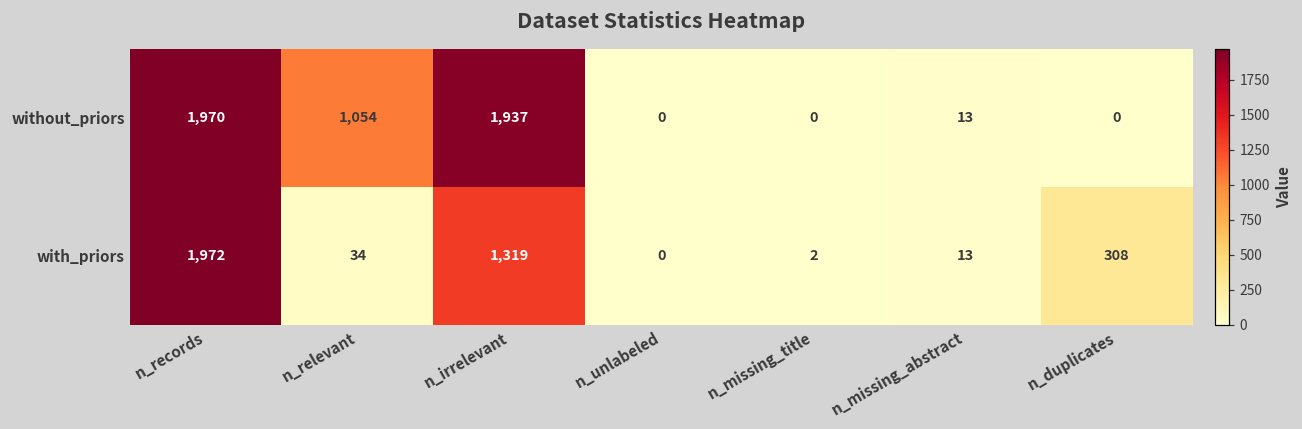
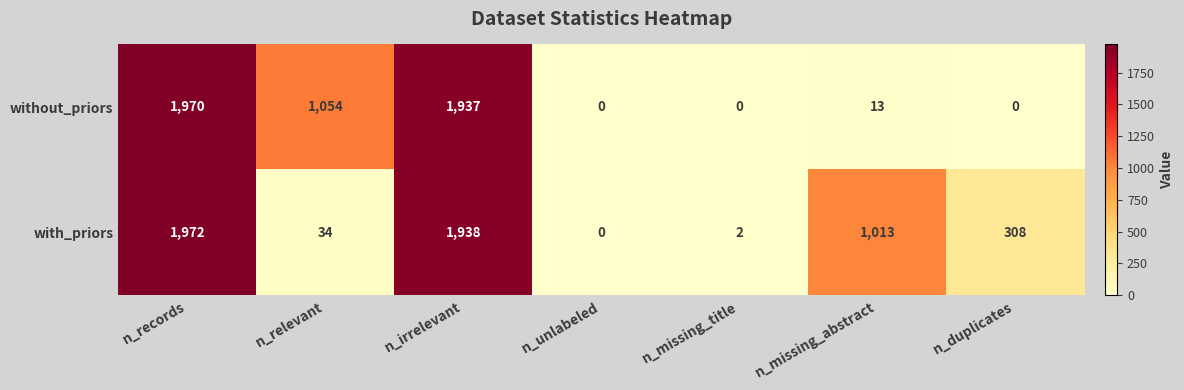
  {
    "without_priors": {
      "n_records": "1,970",
      "n_relevant": "1,054",
      "n_irrelevant": "1,937",
      "n_unlabeled": "0",
      "n_missing_title": "0",
      "n_missing_abstract": "13",
      "n_duplicates": "0"
    },
    "with_priors": {
      "n_records": "1,972",
      "n_relevant": "34",
-     "n_irrelevant": "1,319",
+     "n_irrelevant": "1,938",
      "n_unlabeled": "0",
      "n_missing_title": "2",
-     "n_missing_abstract": "13",
+     "n_missing_abstract": "1,013",
      "n_duplicates": "308"
    }
  }
